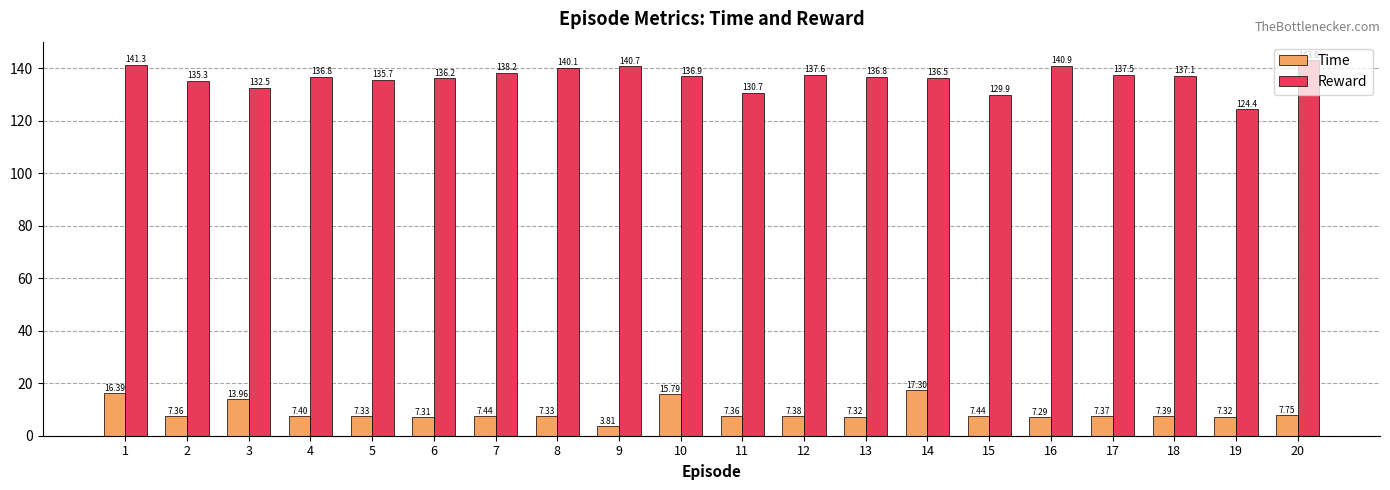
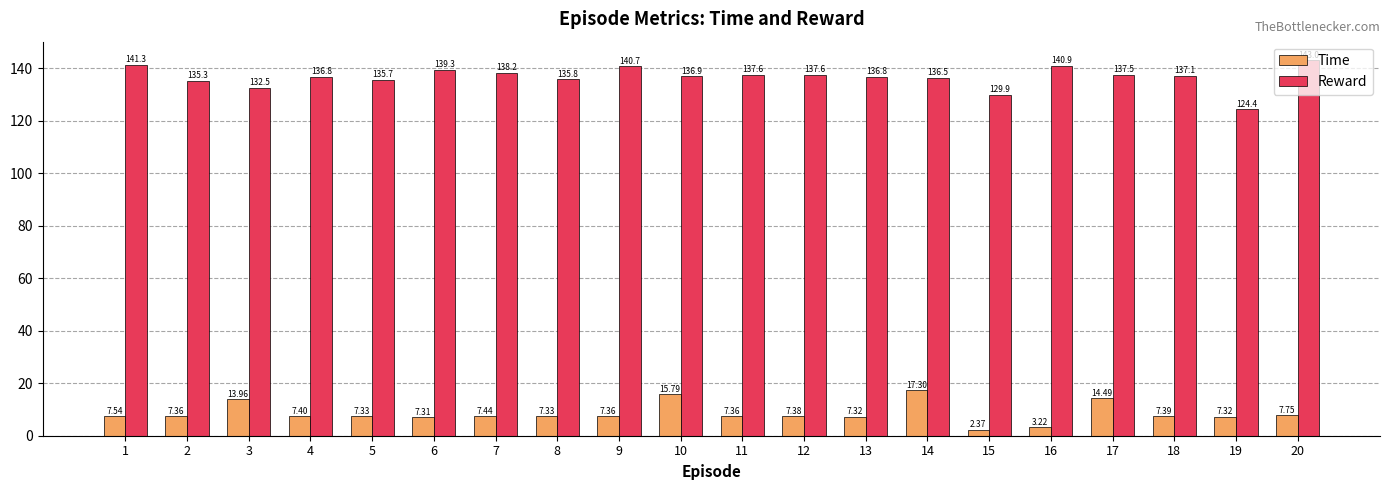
  {
    "Time": {
-     "1": 16.39,
+     "1": 7.54,
      "2": 7.36,
      "3": 13.96,
      "4": 7.40,
      "5": 7.33,
      "6": 7.31,
      "7": 7.44,
      "8": 7.33,
-     "9": 3.81,
+     "9": 7.36,
      "10": 15.79,
      "11": 7.36,
      "12": 7.38,
      "13": 7.32,
      "14": 17.30,
-     "15": 7.44,
-     "16": 7.29,
-     "17": 7.37,
+     "15": 2.37,
+     "16": 3.22,
+     "17": 14.49,
      "18": 7.39,
      "19": 7.32,
      "20": 7.75
    },
    "Reward": {
      "1": 141.3,
      "2": 135.3,
      "3": 132.5,
      "4": 136.8,
      "5": 135.7,
-     "6": 136.2,
+     "6": 139.3,
      "7": 138.2,
-     "8": 140.1,
+     "8": 135.8,
      "9": 140.7,
      "10": 136.9,
-     "11": 130.7,
+     "11": 137.6,
      "12": 137.6,
      "13": 136.8,
      "14": 136.5,
      "15": 129.9,
      "16": 140.9,
      "17": 137.5,
      "18": 137.1,
      "19": 124.4
    }
  }
